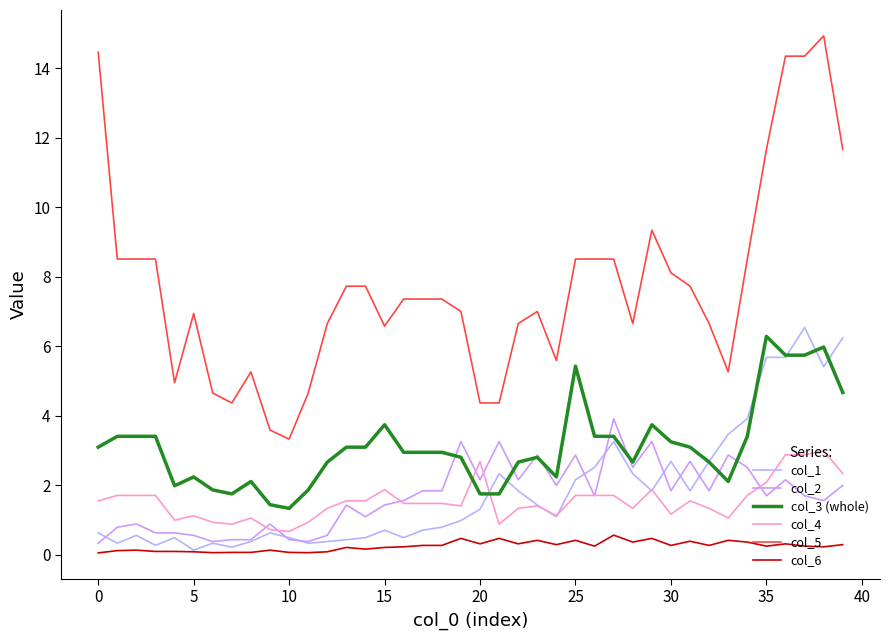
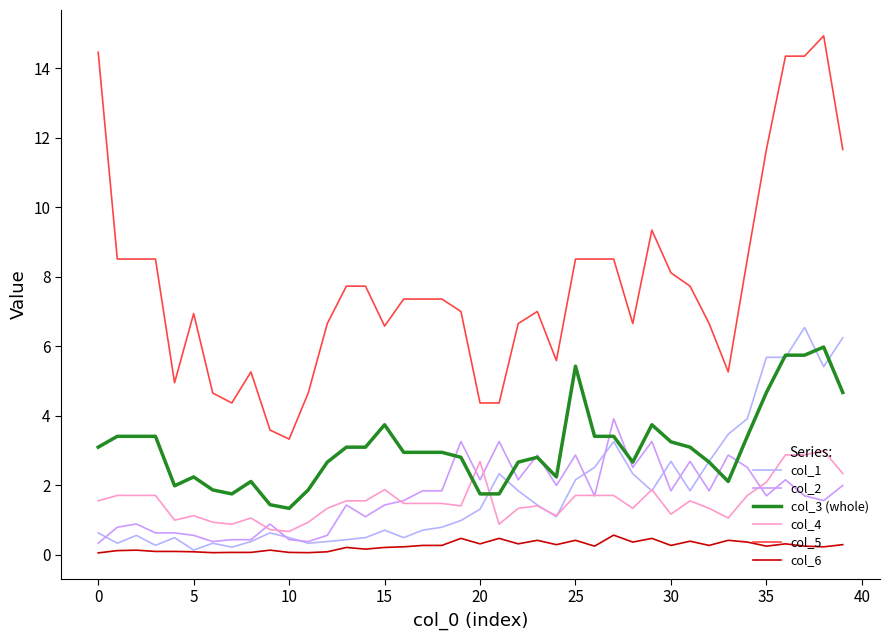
  {
    "col_3 (whole)": {
      "0": 3.1,
      "5": 2.2,
      "10": 1.3,
      "15": 3.7,
      "20": 1.7,
      "25": 5.4,
      "30": 3.2,
-     "35": 6.3
+     "35": 4.7
    },
    "col_4": {
      "0": 1.5,
      "5": 1.1,
      "10": 0.7,
      "15": 1.9,
      "20": 2.7,
      "25": 1.7,
      "30": 1.2,
      "35": 2.1
    },
    "col_5": {
      "0": 14.5,
      "5": 6.9,
      "10": 3.3,
      "15": 6.6,
      "20": 4.4,
      "25": 8.5,
      "30": 8.1,
      "35": 11.7
    },
    "col_6": {
      "0": 0.0,
      "10": 0.1,
      "15": 0.2,
      "20": 0.3,
      "25": 0.4,
      "30": 0.3,
      "35": 0.2
    }
  }
